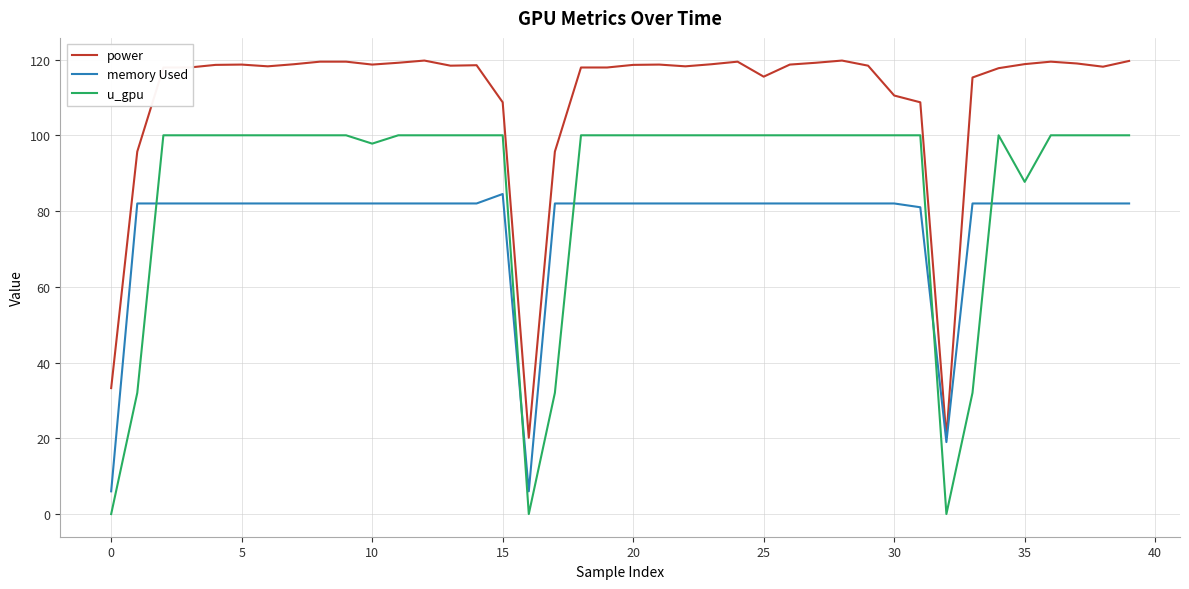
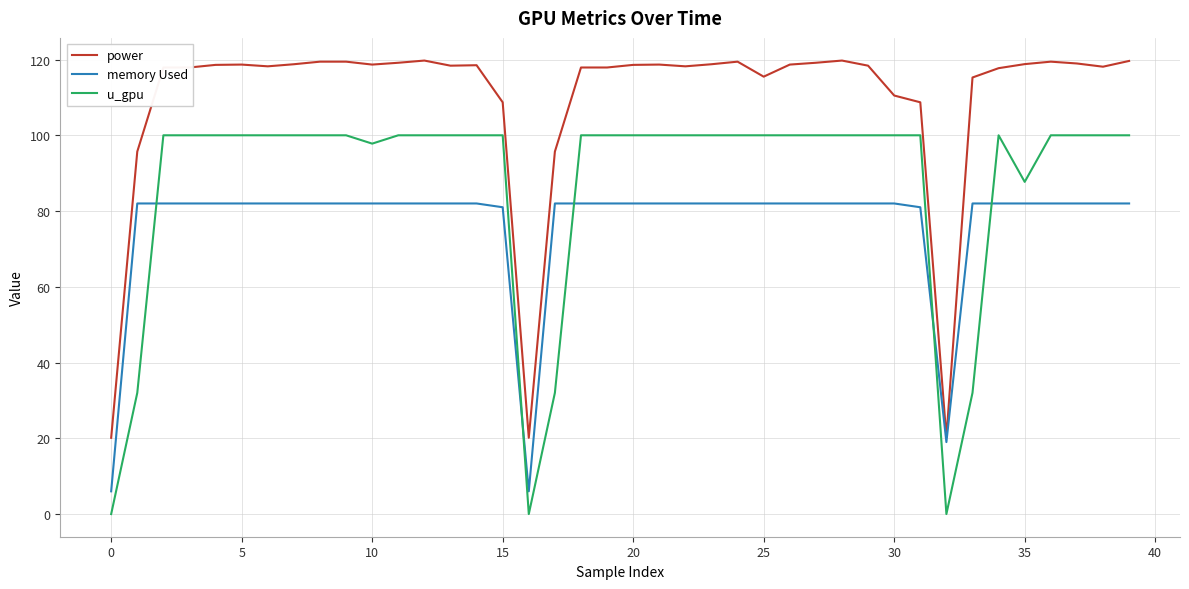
  {
    "power": {
-     "0": 33,
+     "0": 20,
      "5": 119,
      "10": 119,
      "15": 109,
      "20": 119,
      "25": 115,
      "30": 111,
      "35": 119
    },
    "memory Used": {
      "0": 6,
      "5": 82,
      "10": 82,
-     "15": 85,
+     "15": 81,
      "20": 82,
      "25": 82,
      "30": 82,
      "35": 82
    },
    "u_gpu": {
      "0": 0,
      "5": 100,
      "10": 98,
      "15": 100,
      "20": 100,
      "25": 100,
      "30": 100,
      "35": 88
    }
  }
